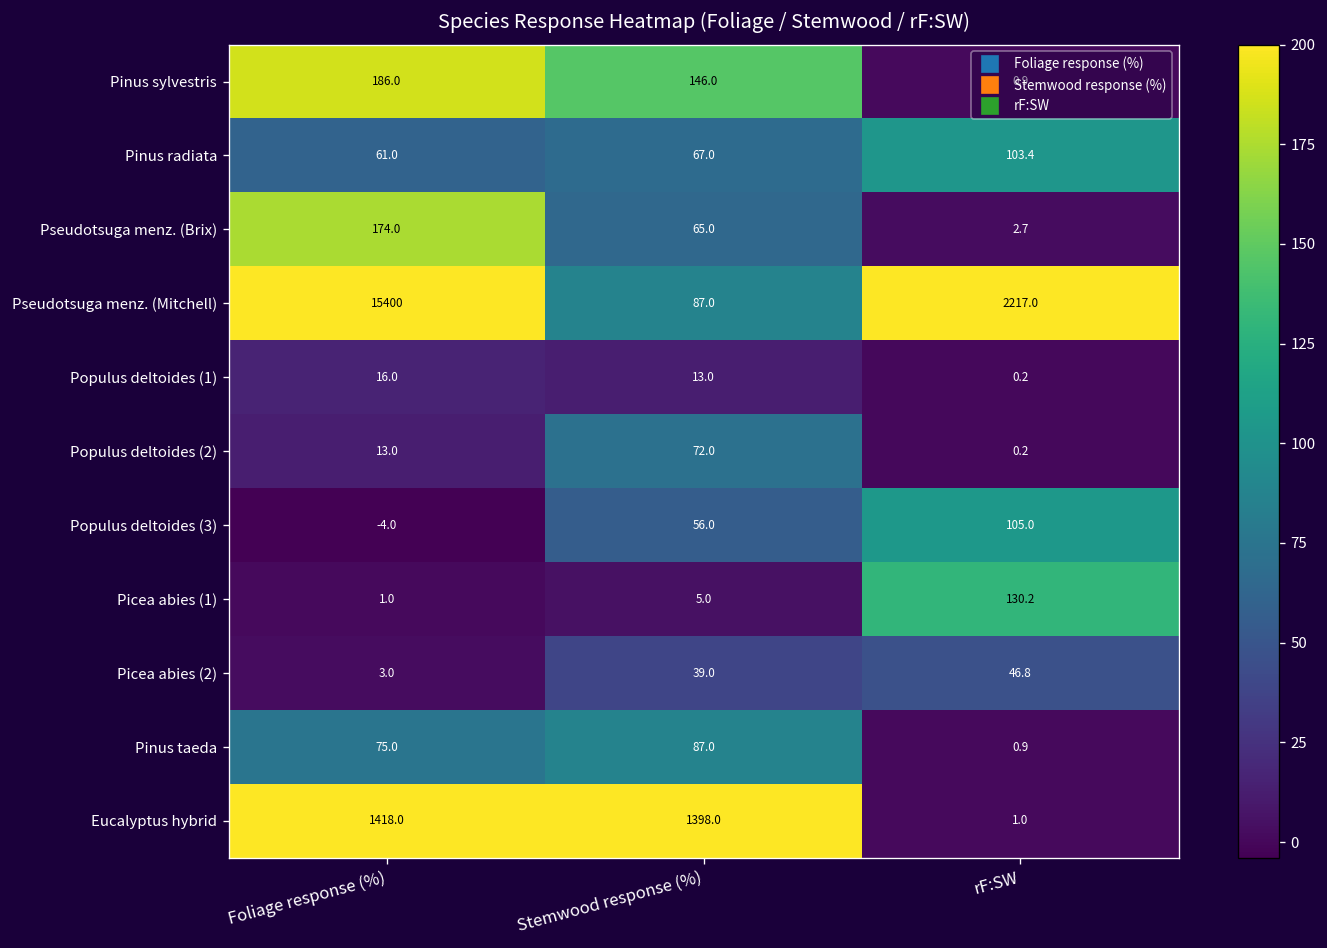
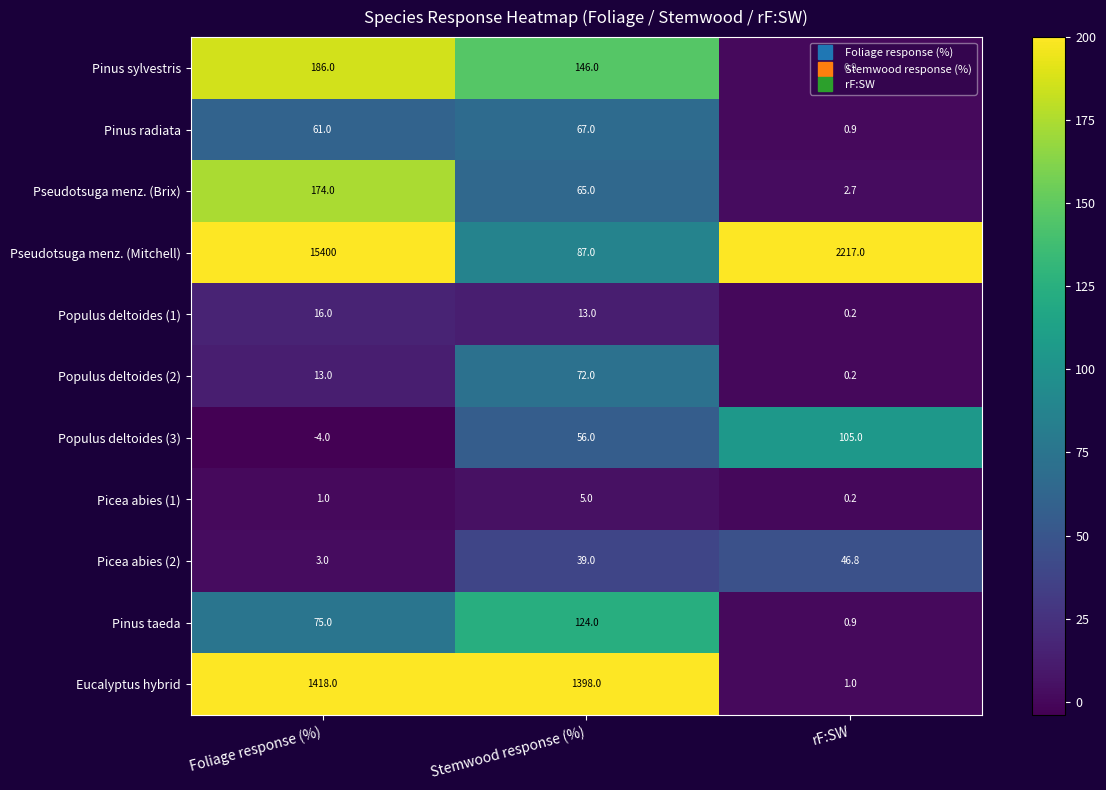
  {
    "Pinus sylvestris": {
      "Foliage response (%)": 186.0,
      "Stemwood response (%)": 146.0
    },
    "Pinus radiata": {
      "Foliage response (%)": 61.0,
      "Stemwood response (%)": 67.0,
-     "rF:SW": 103.4
+     "rF:SW": 0.9
    },
    "Pseudotsuga menz. (Brix)": {
      "Foliage response (%)": 174.0,
      "Stemwood response (%)": 65.0,
      "rF:SW": 2.7
    },
    "Pseudotsuga menz. (Mitchell)": {
      "Foliage response (%)": 15400,
      "Stemwood response (%)": 87.0,
      "rF:SW": 2217.0
    },
    "Populus deltoides (1)": {
      "Foliage response (%)": 16.0,
      "Stemwood response (%)": 13.0,
      "rF:SW": 0.2
    },
    "Populus deltoides (2)": {
      "Foliage response (%)": 13.0,
      "Stemwood response (%)": 72.0,
      "rF:SW": 0.2
    },
    "Populus deltoides (3)": {
      "Foliage response (%)": -4.0,
      "Stemwood response (%)": 56.0,
      "rF:SW": 105.0
    },
    "Picea abies (1)": {
      "Foliage response (%)": 1.0,
      "Stemwood response (%)": 5.0,
-     "rF:SW": 130.2
+     "rF:SW": 0.2
    },
    "Picea abies (2)": {
      "Foliage response (%)": 3.0,
      "Stemwood response (%)": 39.0,
      "rF:SW": 46.8
    },
    "Pinus taeda": {
      "Foliage response (%)": 75.0,
-     "Stemwood response (%)": 87.0,
+     "Stemwood response (%)": 124.0,
      "rF:SW": 0.9
    },
    "Eucalyptus hybrid": {
      "Foliage response (%)": 1418.0,
      "Stemwood response (%)": 1398.0,
      "rF:SW": 1.0
    }
  }
